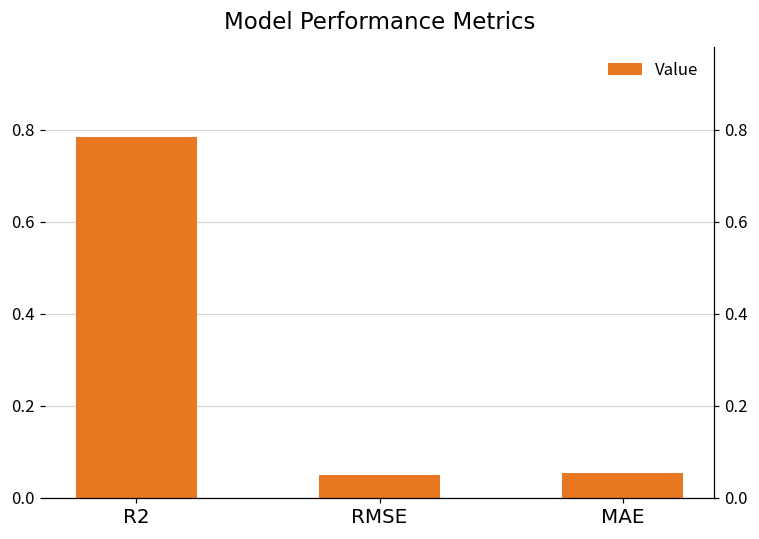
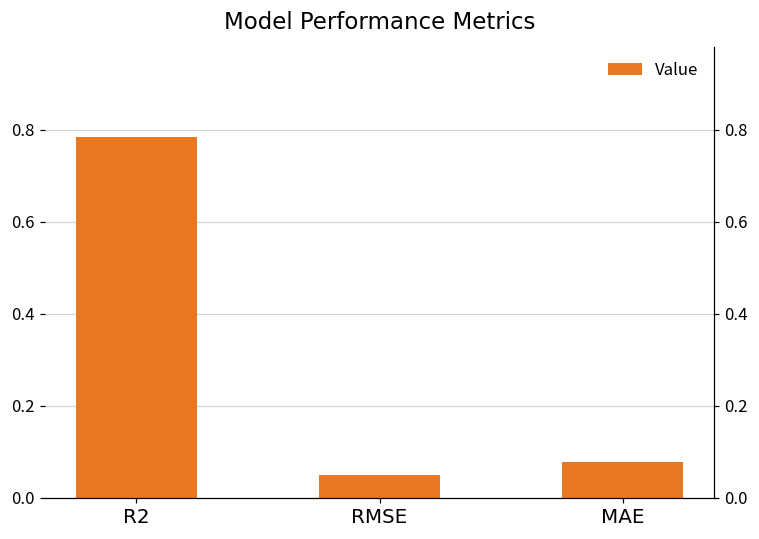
  {
    "R2": 0.78,
    "RMSE": 0.05,
-   "MAE": 0.05
+   "MAE": 0.08
  }
